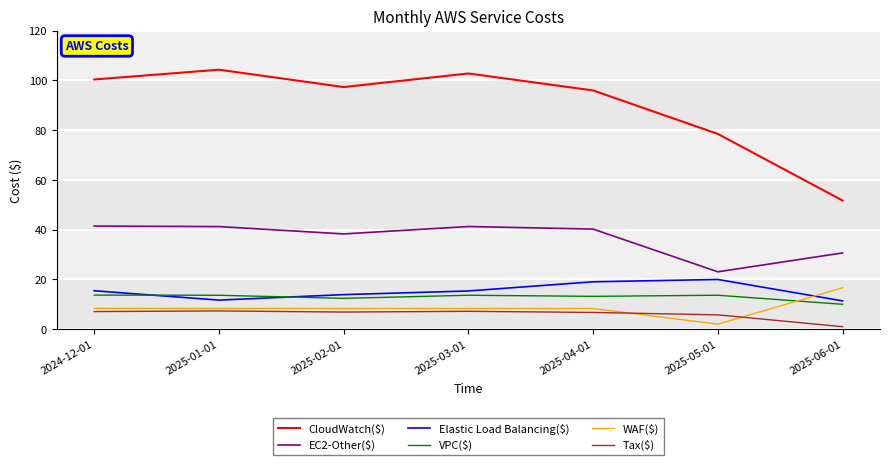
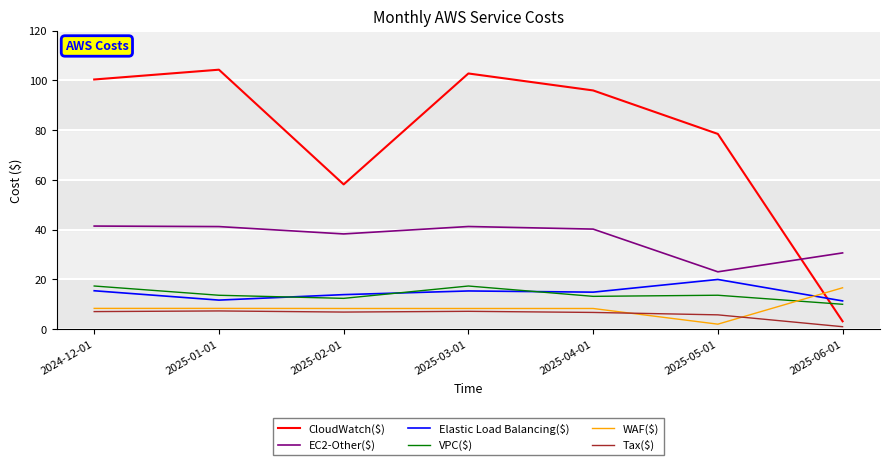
  {
    "CloudWatch($)": {
      "2024-12-01": 100,
      "2025-01-01": 104,
-     "2025-02-01": 97,
+     "2025-02-01": 58,
      "2025-03-01": 103,
      "2025-04-01": 96,
      "2025-05-01": 78,
-     "2025-06-01": 52
+     "2025-06-01": 3
    },
    "EC2-Other($)": {
      "2024-12-01": 41,
      "2025-01-01": 41,
      "2025-02-01": 38,
      "2025-03-01": 41,
      "2025-04-01": 40,
      "2025-05-01": 23,
      "2025-06-01": 31
    },
    "Elastic Load Balancing($)": {
      "2024-12-01": 15,
      "2025-01-01": 12,
      "2025-02-01": 14,
      "2025-03-01": 15,
-     "2025-04-01": 19,
+     "2025-04-01": 15,
      "2025-05-01": 20,
      "2025-06-01": 11
    },
    "VPC($)": {
-     "2024-12-01": 14,
+     "2024-12-01": 17,
      "2025-01-01": 14,
      "2025-02-01": 12,
-     "2025-03-01": 14,
+     "2025-03-01": 17,
      "2025-04-01": 13,
      "2025-05-01": 14,
      "2025-06-01": 10
    },
    "WAF($)": {
      "2024-12-01": 8,
      "2025-01-01": 8,
      "2025-02-01": 8,
      "2025-03-01": 8,
      "2025-04-01": 8,
      "2025-05-01": 2,
      "2025-06-01": 17
    },
    "Tax($)": {
      "2024-12-01": 7,
      "2025-01-01": 7,
      "2025-02-01": 7,
      "2025-03-01": 7,
      "2025-04-01": 7,
      "2025-05-01": 6,
      "2025-06-01": 1
    }
  }
